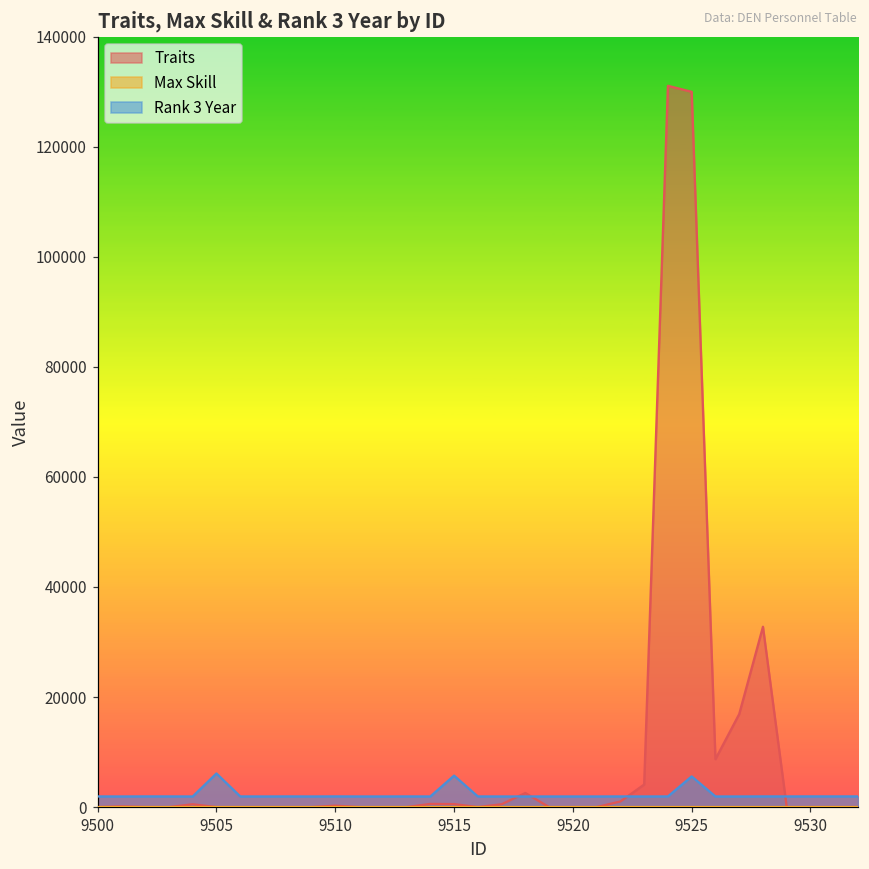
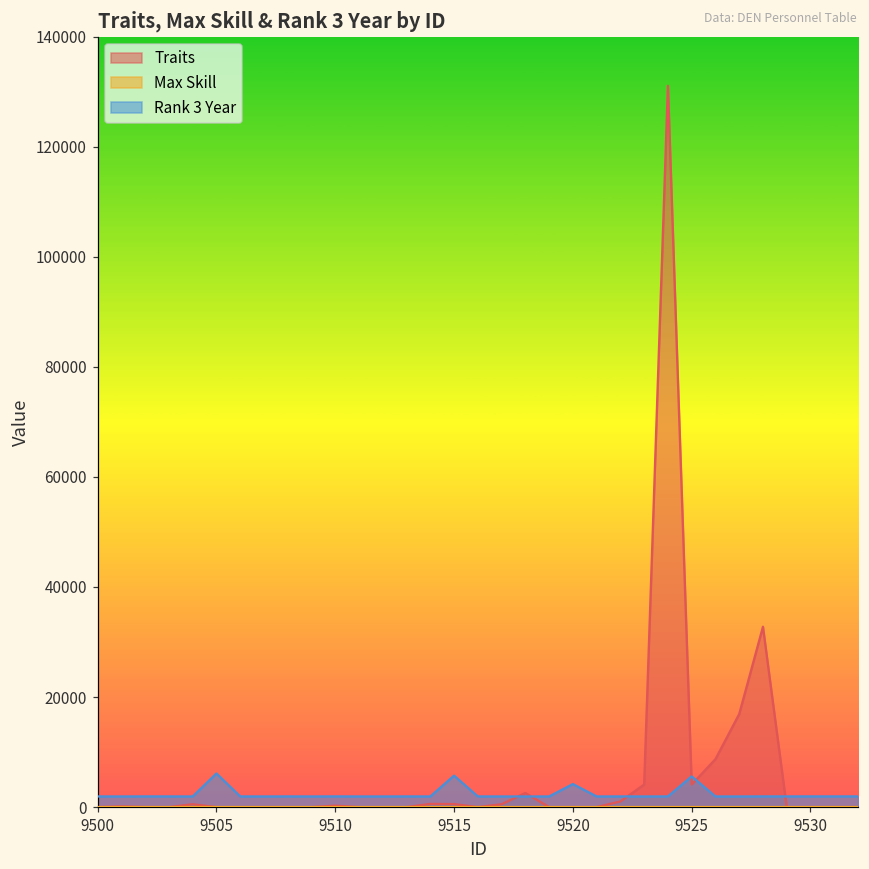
  {
    "Traits": {
      "9515": 1000,
-     "9525": 130000
+     "9525": 4000
    },
    "Max Skill": {
      "9515": 0,
      "9525": 0
    },
    "Rank 3 Year": {
      "9500": 2000,
      "9505": 6000,
      "9510": 2000,
      "9515": 6000,
-     "9520": 2000,
+     "9520": 4000,
      "9525": 6000,
      "9530": 2000
    }
  }
